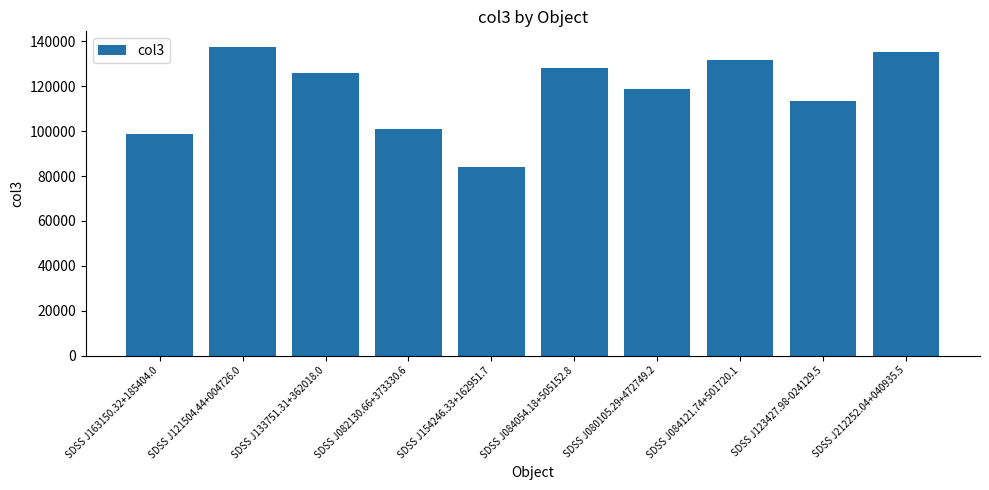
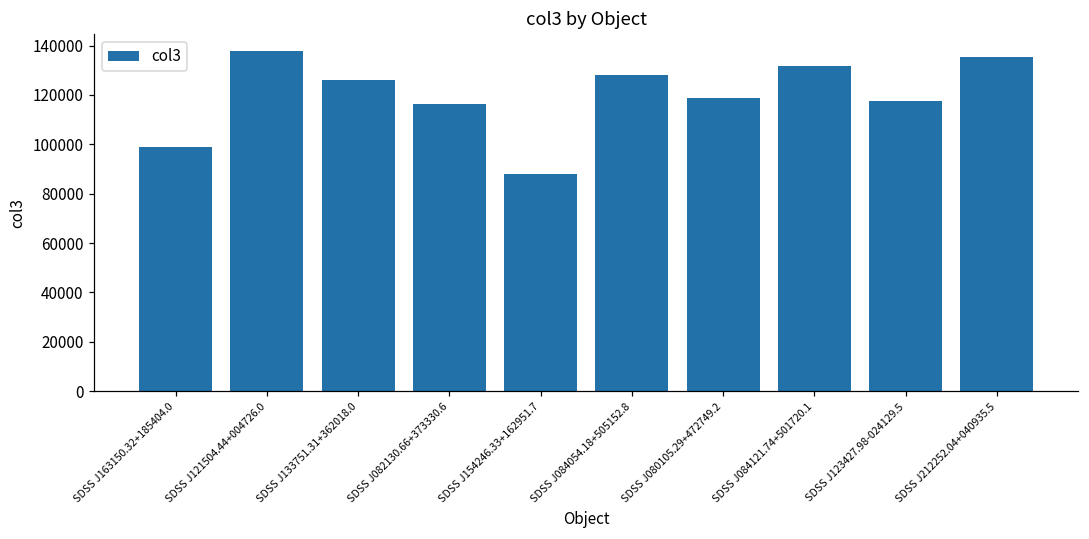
  {
    "SDSS J163150.32+185404.0": 99000,
    "SDSS J121504.44+004726.0": 138000,
    "SDSS J133751.31+362018.0": 126000,
-   "SDSS J082130.66+373330.6": 101000,
-   "SDSS J154246.33+162951.7": 84000,
+   "SDSS J082130.66+373330.6": 116000,
+   "SDSS J154246.33+162951.7": 88000,
    "SDSS J084054.18+505152.8": 128000,
    "SDSS J080105.29+472749.2": 119000,
    "SDSS J084121.74+501720.1": 132000,
-   "SDSS J123427.98-024129.5": 114000,
+   "SDSS J123427.98-024129.5": 117000,
    "SDSS J212252.04+040935.5": 135000
  }
